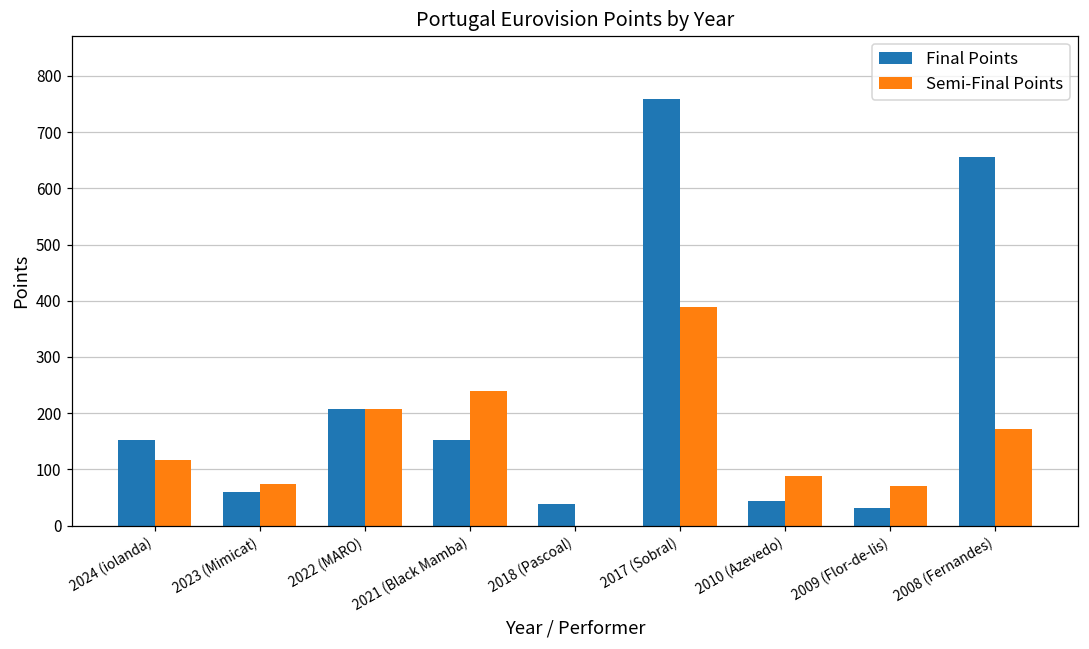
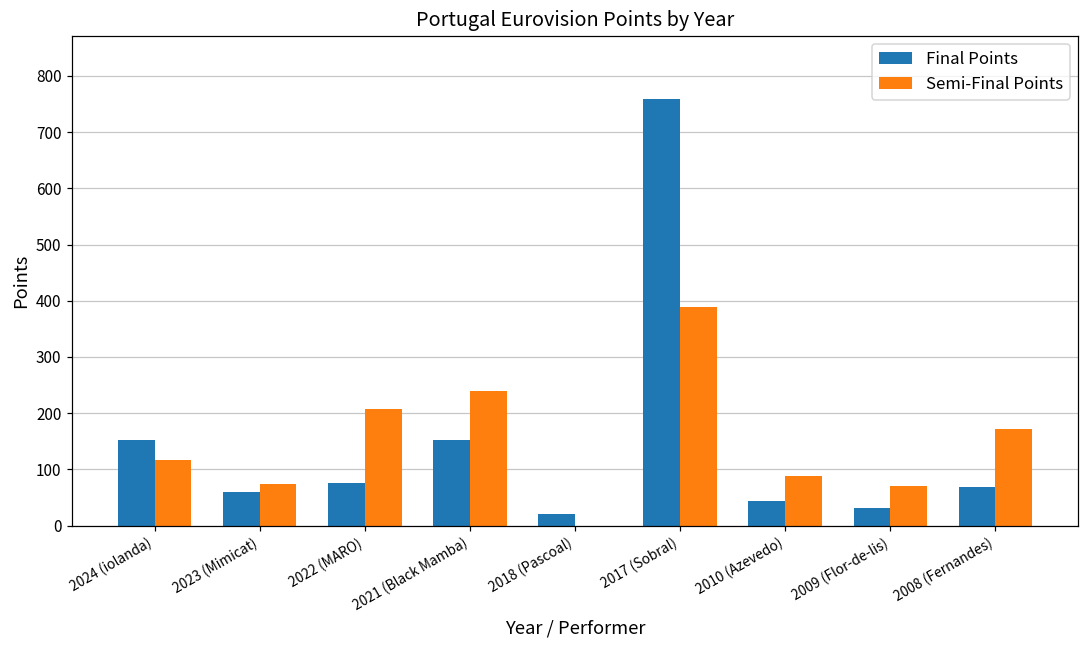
  {
    "Final Points": {
      "2024 (iolanda)": 150,
      "2023 (Mimicat)": 60,
-     "2022 (MARO)": 210,
+     "2022 (MARO)": 80,
      "2021 (Black Mamba)": 150,
-     "2018 (Pascoal)": 40,
+     "2018 (Pascoal)": 20,
      "2017 (Sobral)": 760,
      "2010 (Azevedo)": 40,
      "2009 (Flor-de-lis)": 30,
-     "2008 (Fernandes)": 660
+     "2008 (Fernandes)": 70
    },
    "Semi-Final Points": {
      "2024 (iolanda)": 120,
      "2023 (Mimicat)": 70,
      "2022 (MARO)": 210,
      "2021 (Black Mamba)": 240,
      "2018 (Pascoal)": 0,
      "2017 (Sobral)": 390,
      "2010 (Azevedo)": 90,
      "2009 (Flor-de-lis)": 70,
      "2008 (Fernandes)": 170
    }
  }
